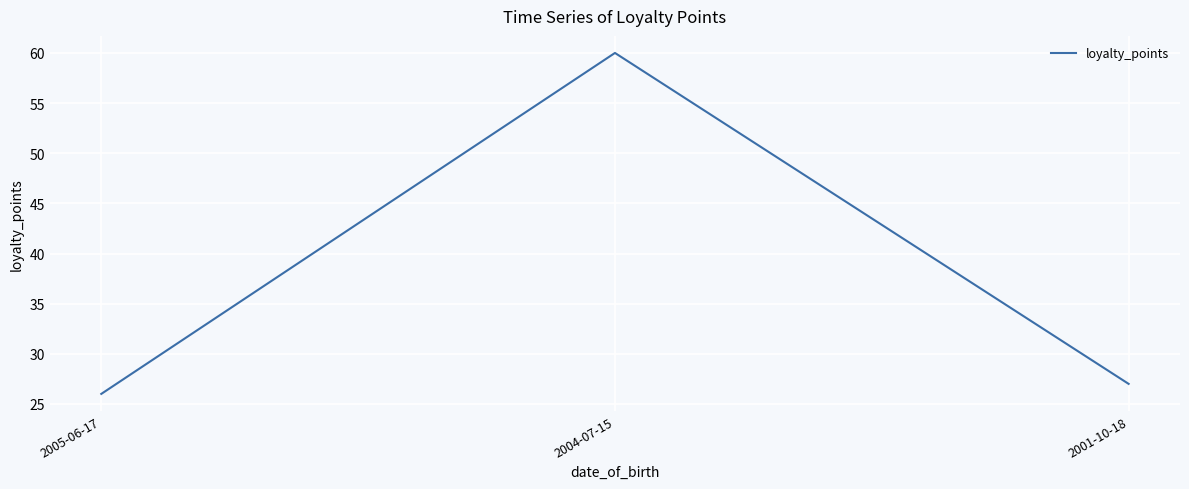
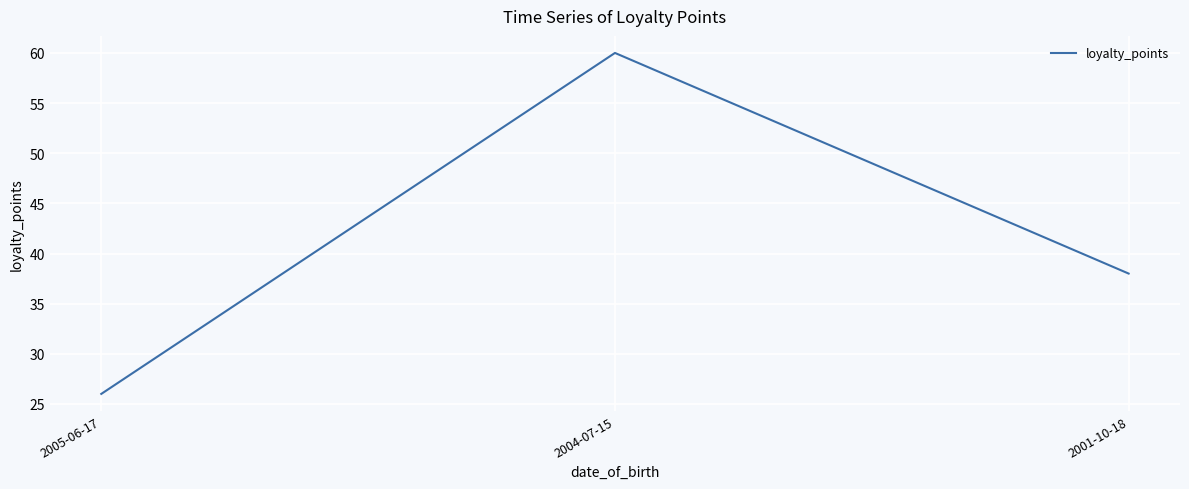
  {
    "2005-06-17": 26,
    "2004-07-15": 60,
-   "2001-10-18": 27
+   "2001-10-18": 38
  }
